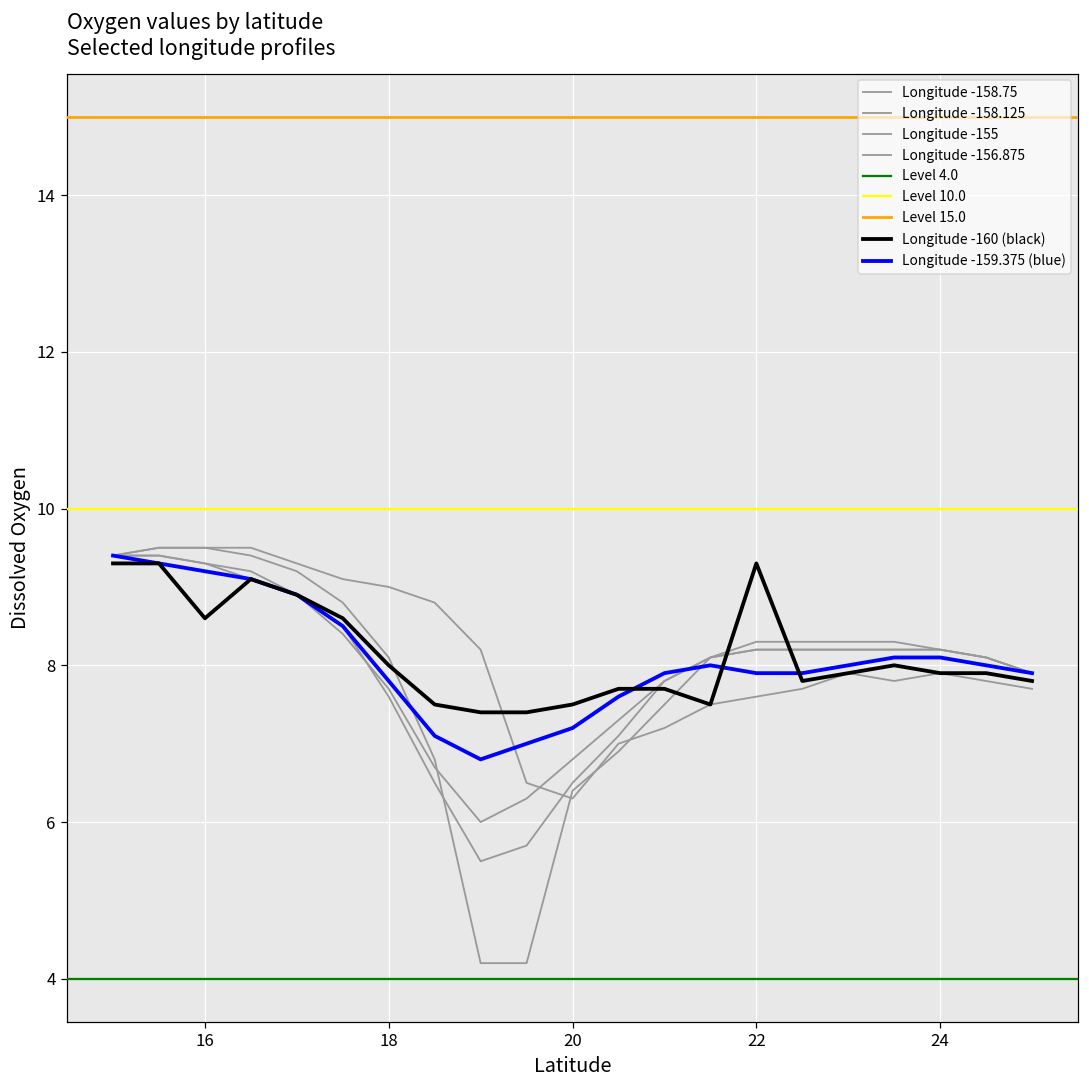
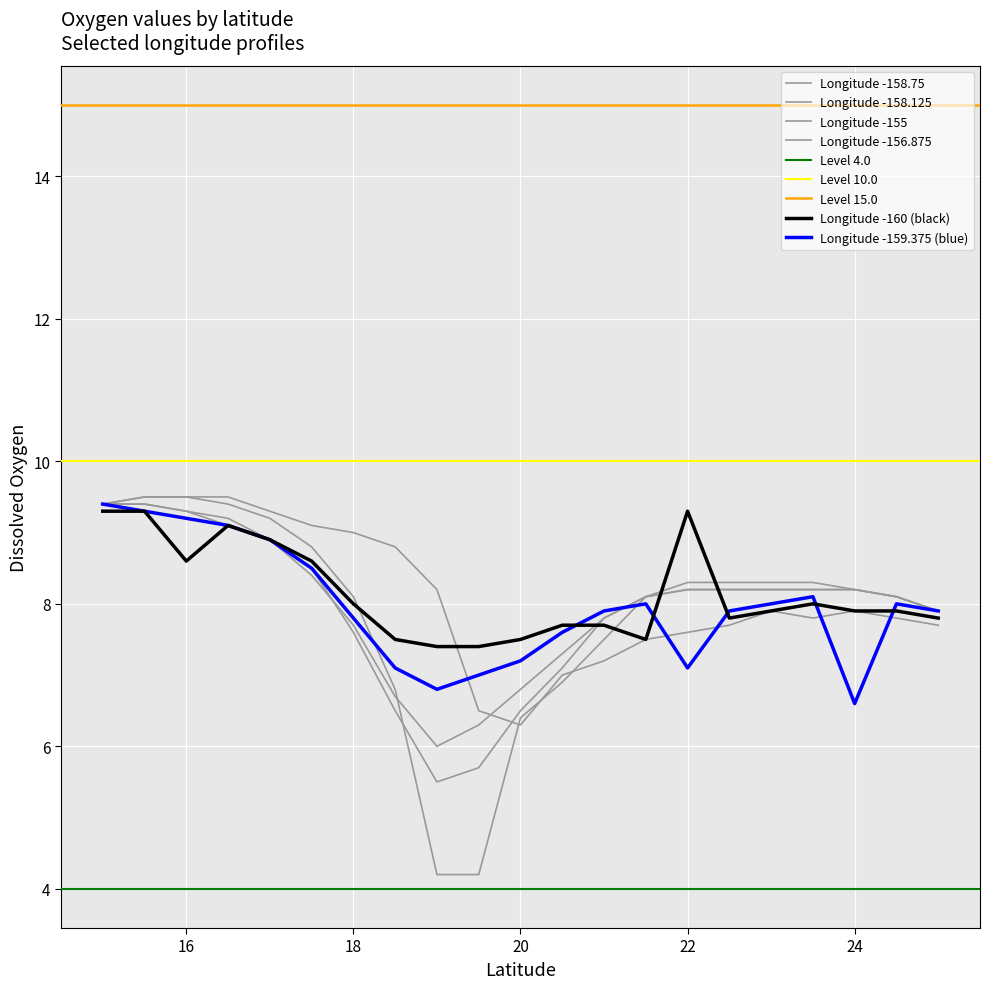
  {
    "Longitude -160 (black)": {
      "16": 8.6,
      "18": 8.0,
      "20": 7.5,
      "22": 9.3
    },
    "Longitude -159.375 (blue)": {
      "16": 9.2,
      "18": 7.8,
      "20": 7.2,
-     "22": 7.9,
-     "24": 8.1
+     "22": 7.1,
+     "24": 6.6
    }
  }
